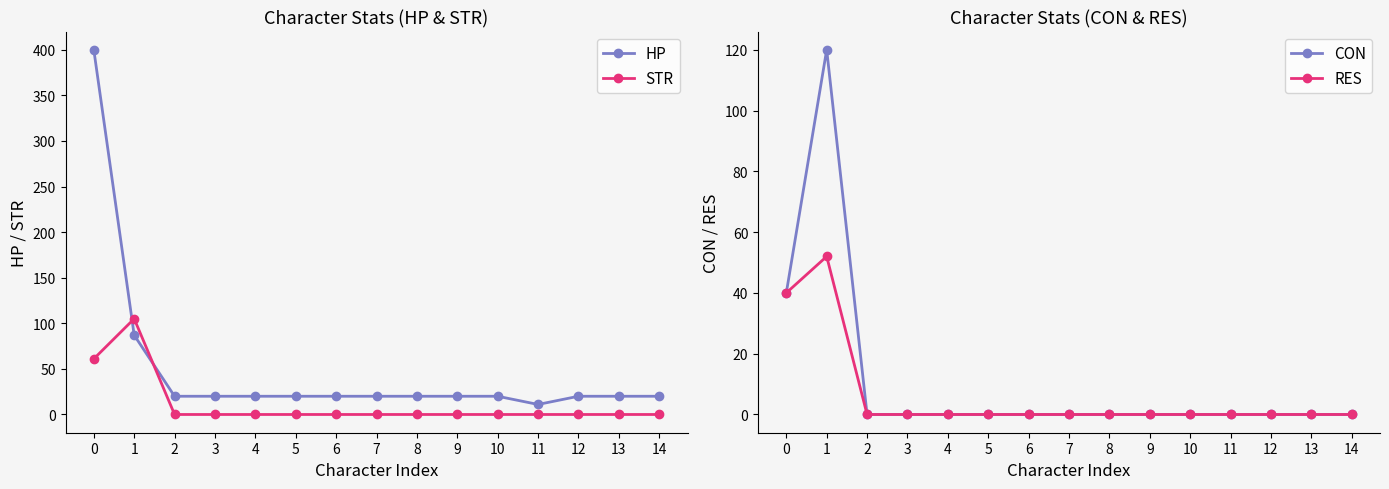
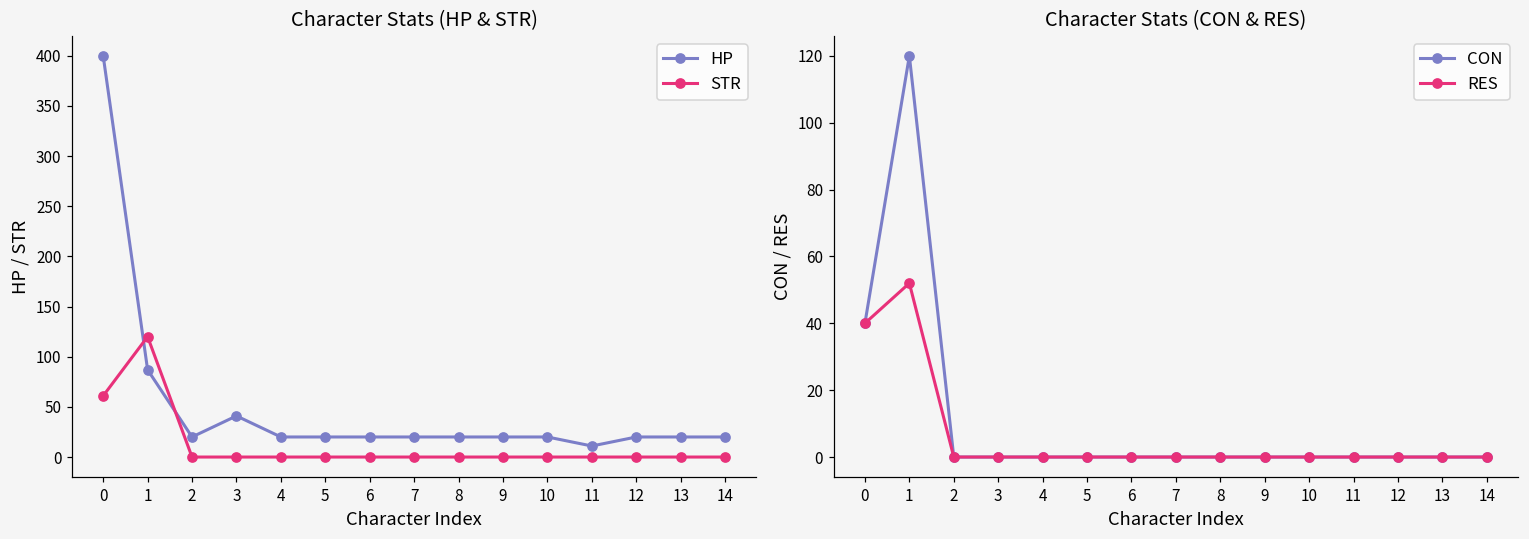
  {
    "Character Stats (HP & STR)": {
      "HP": {
        "0": 400,
        "1": 90,
        "2": 20,
-       "3": 20,
+       "3": 40,
        "4": 20,
        "5": 20,
        "6": 20,
        "7": 20,
        "8": 20,
        "9": 20,
        "10": 20,
        "11": 10,
        "12": 20,
        "13": 20,
        "14": 20
      },
      "STR": {
        "0": 60,
-       "1": 110,
+       "1": 120,
        "2": 0,
        "3": 0,
        "4": 0,
        "5": 0,
        "6": 0,
        "7": 0,
        "8": 0,
        "9": 0,
        "10": 0,
        "11": 0,
        "12": 0,
        "13": 0,
        "14": 0
      }
    },
    "Character Stats (CON & RES)": {
      "CON": {
        "1": 120
      },
      "RES": {
        "1": 52
      }
    }
  }
